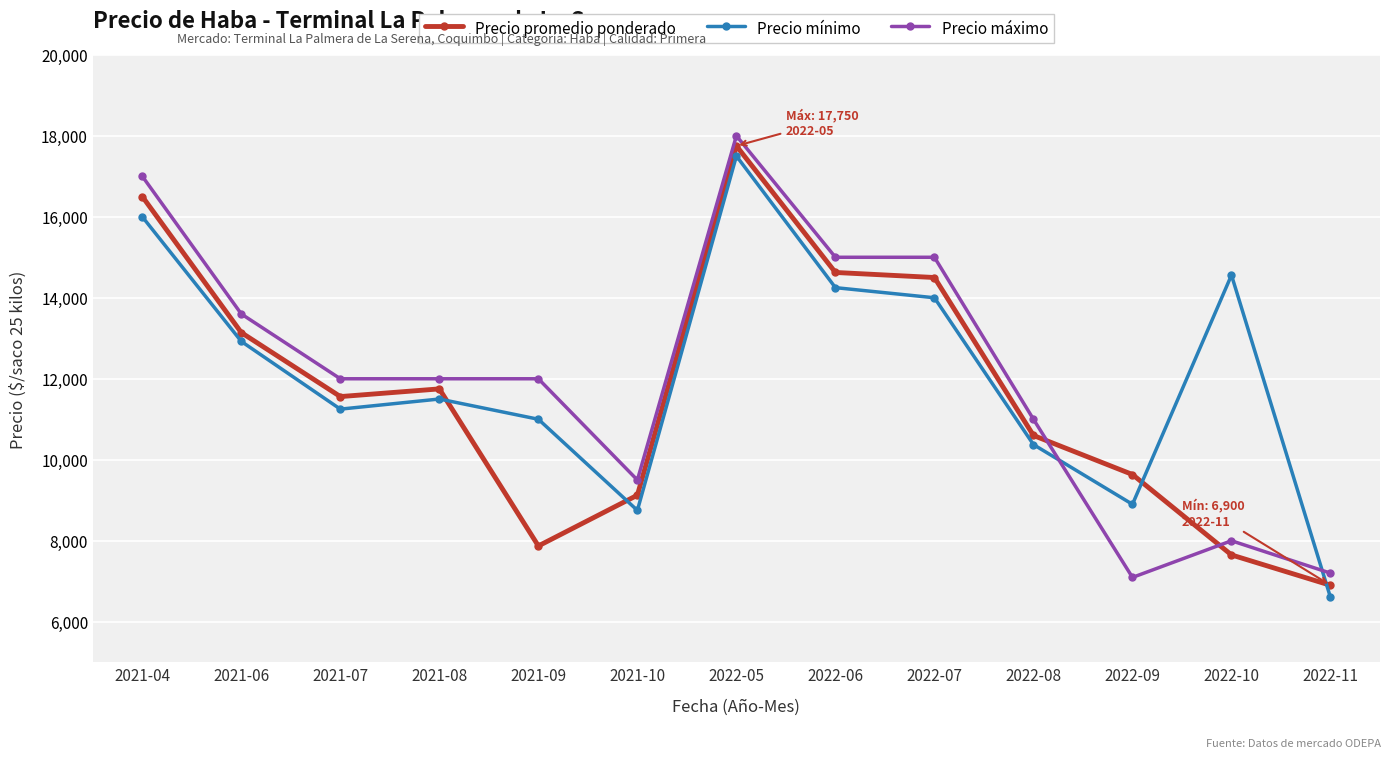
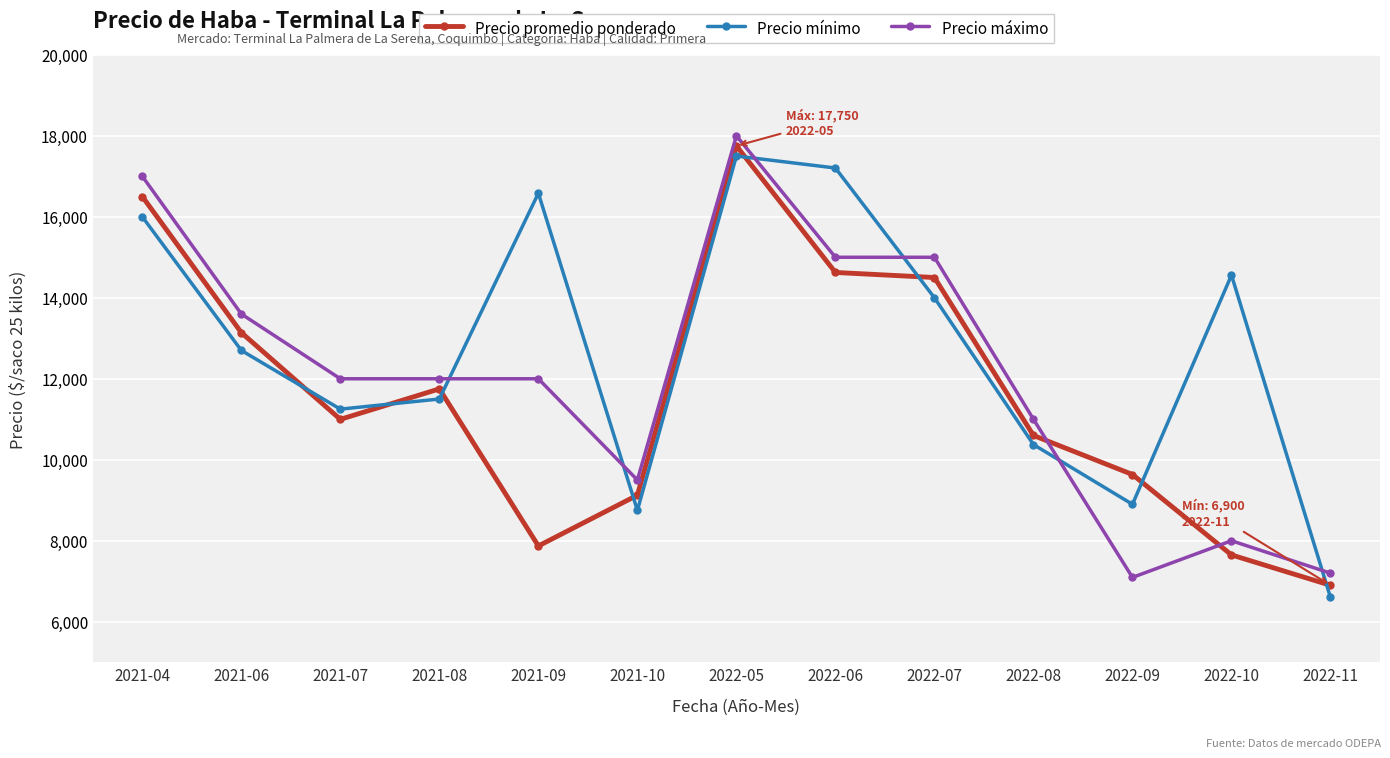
  {
    "Precio promedio ponderado": {
      "2021-04": "16,500",
      "2021-06": "13,100",
-     "2021-07": "11,600",
+     "2021-07": "11,000",
      "2021-08": "11,800",
      "2021-09": "7,900",
      "2021-10": "9,100",
      "2022-06": "14,600",
      "2022-07": "14,500",
      "2022-08": "10,600",
      "2022-09": "9,600",
      "2022-11": "6,900"
    },
    "Precio mínimo": {
      "2021-04": "16,000",
-     "2021-06": "12,900",
+     "2021-06": "12,700",
      "2021-07": "11,300",
      "2021-08": "11,500",
-     "2021-09": "11,000",
+     "2021-09": "16,600",
      "2021-10": "8,800",
      "2022-05": "17,500",
-     "2022-06": "14,300",
+     "2022-06": "17,200",
      "2022-07": "14,000",
      "2022-08": "10,400",
      "2022-09": "8,900",
      "2022-10": "14,600",
      "2022-11": "6,600"
    },
    "Precio máximo": {
      "2021-04": "17,000",
      "2021-06": "13,600",
      "2021-07": "12,000",
      "2021-08": "12,000",
      "2021-09": "12,000",
      "2021-10": "9,500",
      "2022-06": "15,000",
      "2022-07": "15,000",
      "2022-08": "11,000",
      "2022-09": "7,100",
      "2022-11": "7,200"
    }
  }
